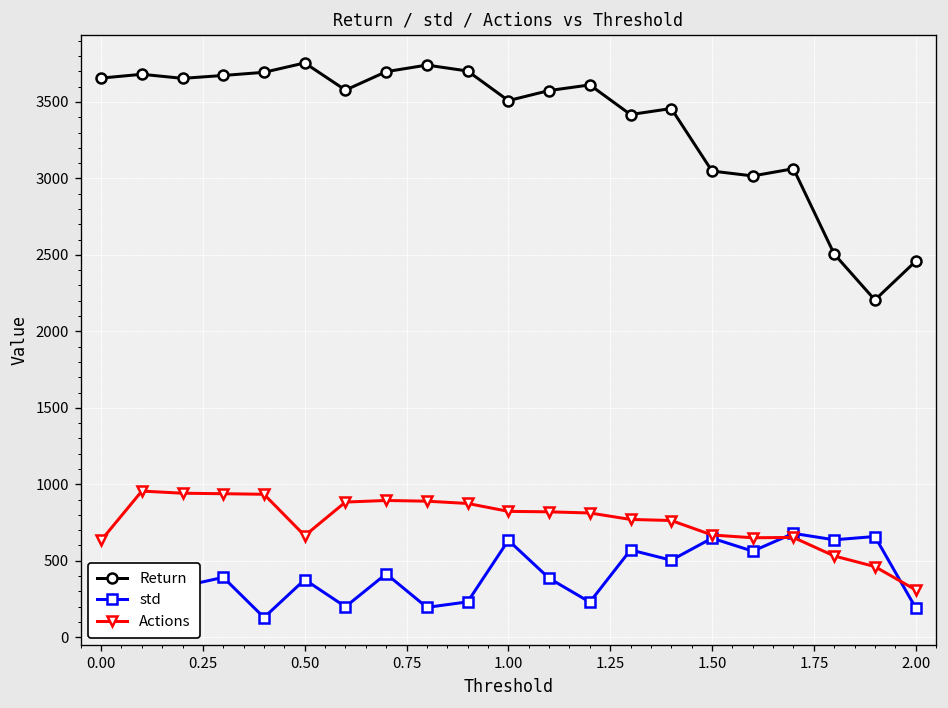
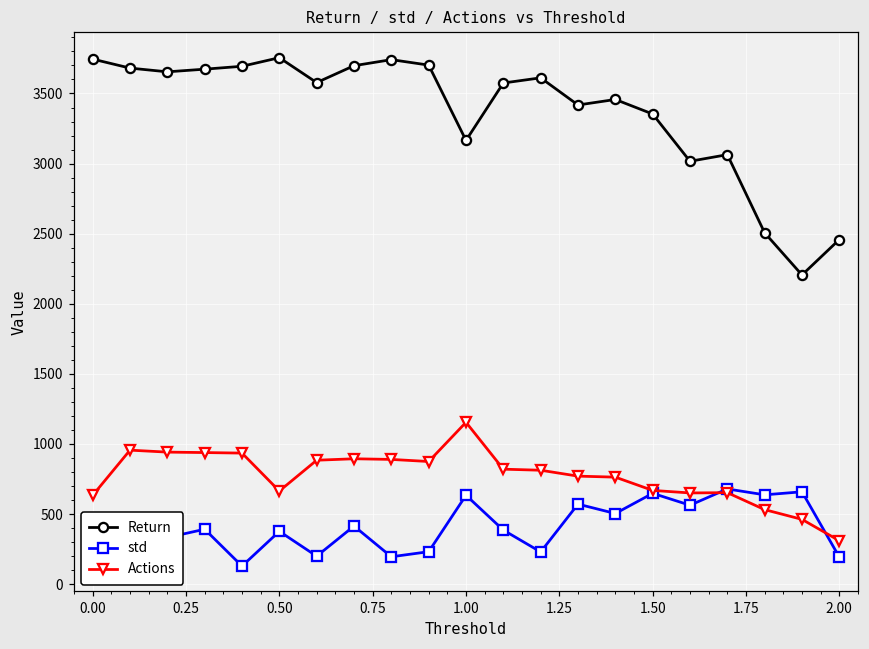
  {
    "Return": {
-     "0.00": 3660,
+     "0.00": 3750,
      "0.50": 3760,
-     "1.00": 3510,
-     "1.50": 3050,
+     "1.00": 3170,
+     "1.50": 3350,
      "2.00": 2460
    },
    "std": {
      "0.50": 380,
      "1.00": 630,
      "1.50": 650,
      "2.00": 190
    },
    "Actions": {
      "0.00": 630,
      "0.50": 660,
-     "1.00": 820,
+     "1.00": 1150,
      "1.50": 670,
      "2.00": 310
    }
  }
